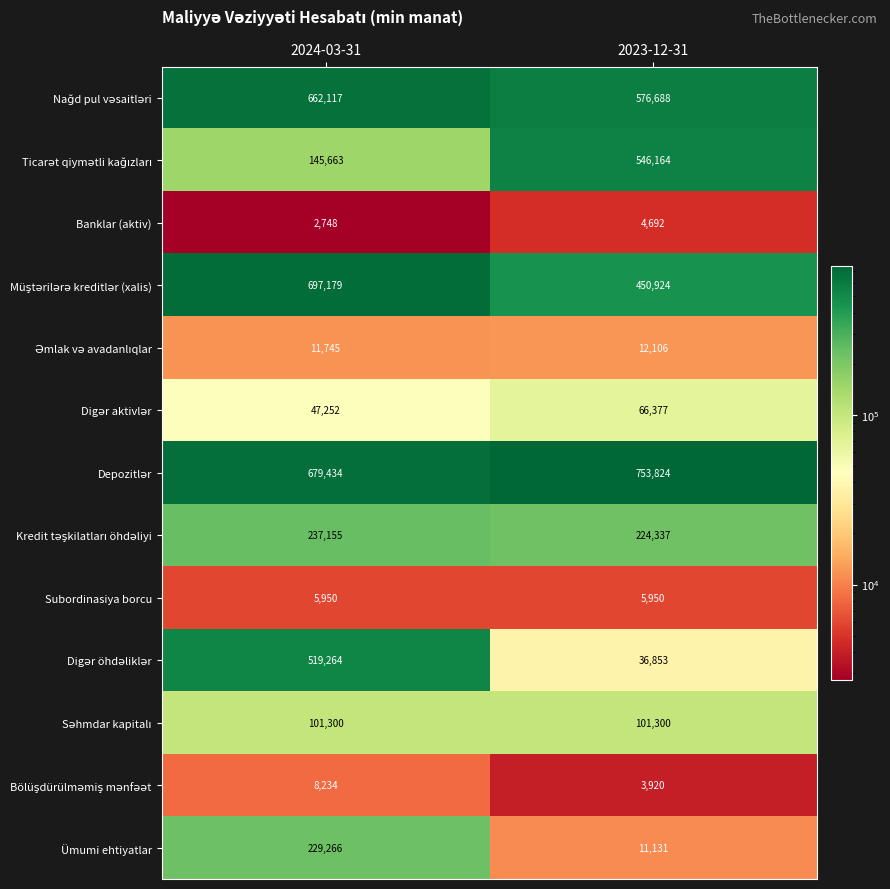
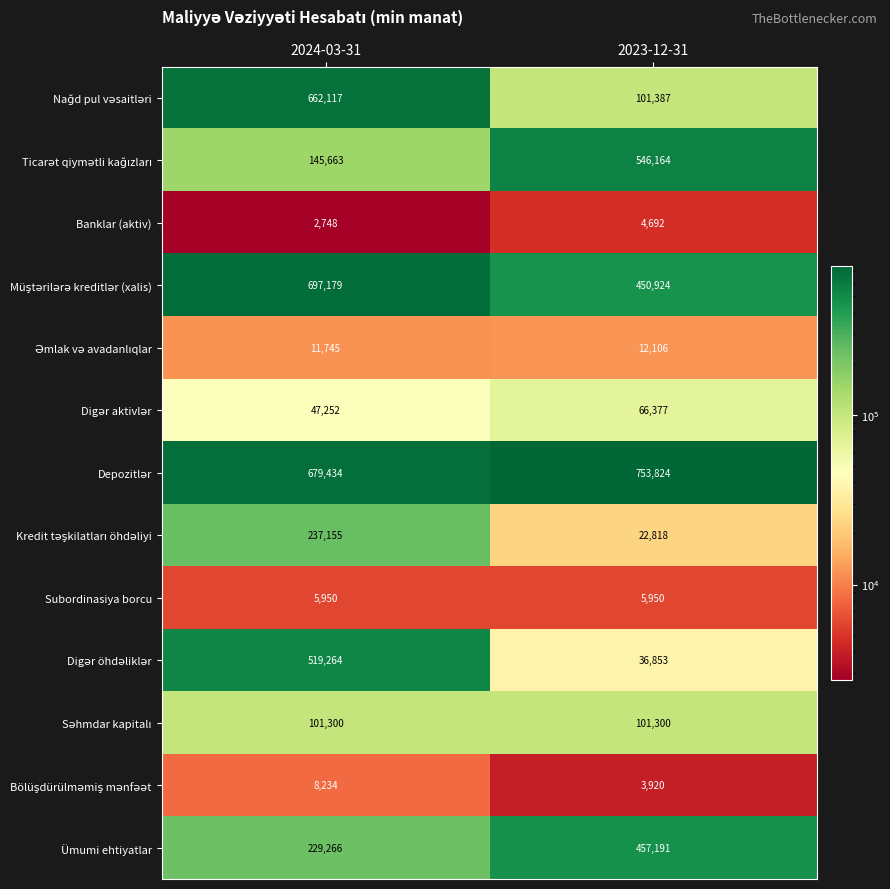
  {
    "Nağd pul vəsaitləri": {
      "2024-03-31": "662,117",
-     "2023-12-31": "576,688"
+     "2023-12-31": "101,387"
    },
    "Ticarət qiymətli kağızları": {
      "2024-03-31": "145,663",
      "2023-12-31": "546,164"
    },
    "Banklar (aktiv)": {
      "2024-03-31": "2,748",
      "2023-12-31": "4,692"
    },
    "Müştərilərə kreditlər (xalis)": {
      "2024-03-31": "697,179",
      "2023-12-31": "450,924"
    },
    "Əmlak və avadanlıqlar": {
      "2024-03-31": "11,745",
      "2023-12-31": "12,106"
    },
    "Digər aktivlər": {
      "2024-03-31": "47,252",
      "2023-12-31": "66,377"
    },
    "Depozitlər": {
      "2024-03-31": "679,434",
      "2023-12-31": "753,824"
    },
    "Kredit təşkilatları öhdəliyi": {
      "2024-03-31": "237,155",
-     "2023-12-31": "224,337"
+     "2023-12-31": "22,818"
    },
    "Subordinasiya borcu": {
      "2024-03-31": "5,950",
      "2023-12-31": "5,950"
    },
    "Digər öhdəliklər": {
      "2024-03-31": "519,264",
      "2023-12-31": "36,853"
    },
    "Səhmdar kapitalı": {
      "2024-03-31": "101,300",
      "2023-12-31": "101,300"
    },
    "Bölüşdürülməmiş mənfəət": {
      "2024-03-31": "8,234",
      "2023-12-31": "3,920"
    },
    "Ümumi ehtiyatlar": {
      "2024-03-31": "229,266",
-     "2023-12-31": "11,131"
+     "2023-12-31": "457,191"
    }
  }
